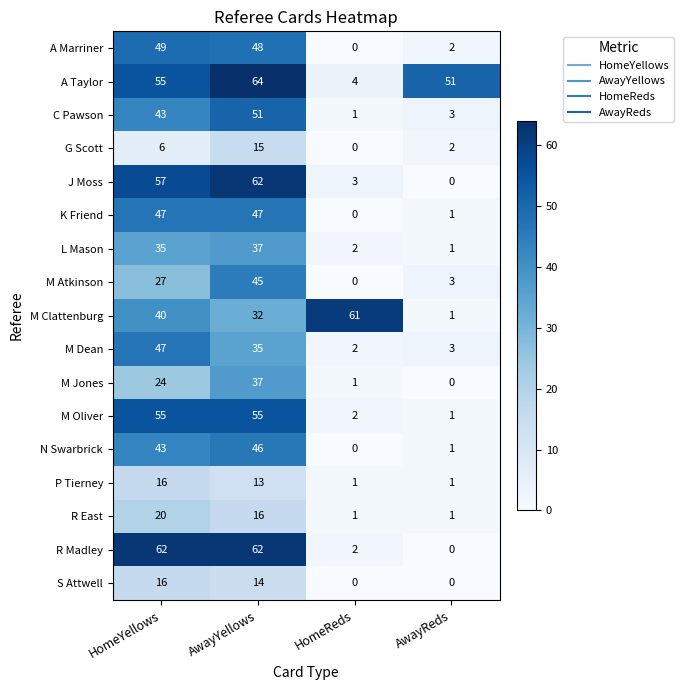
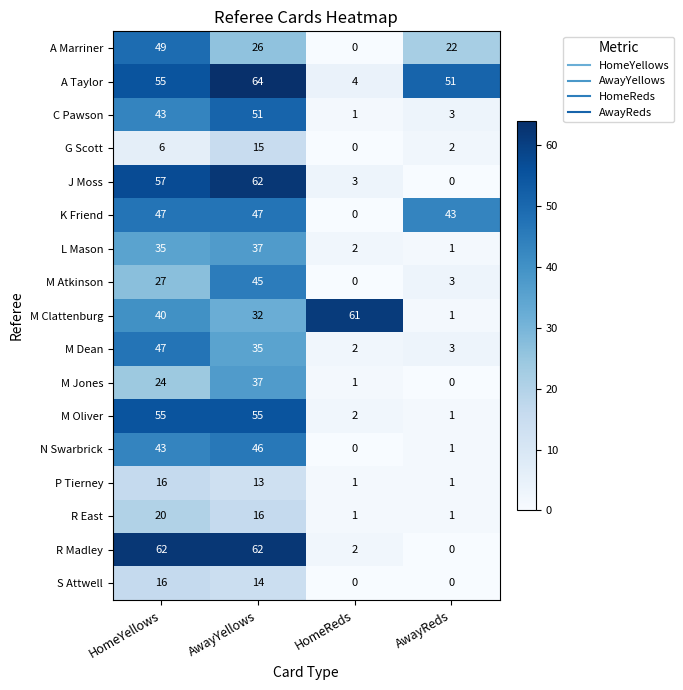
  {
    "A Marriner": {
      "HomeYellows": 49,
-     "AwayYellows": 48,
+     "AwayYellows": 26,
      "HomeReds": 0,
-     "AwayReds": 2
+     "AwayReds": 22
    },
    "A Taylor": {
      "HomeYellows": 55,
      "AwayYellows": 64,
      "HomeReds": 4,
      "AwayReds": 51
    },
    "C Pawson": {
      "HomeYellows": 43,
      "AwayYellows": 51,
      "HomeReds": 1,
      "AwayReds": 3
    },
    "G Scott": {
      "HomeYellows": 6,
      "AwayYellows": 15,
      "HomeReds": 0,
      "AwayReds": 2
    },
    "J Moss": {
      "HomeYellows": 57,
      "AwayYellows": 62,
      "HomeReds": 3,
      "AwayReds": 0
    },
    "K Friend": {
      "HomeYellows": 47,
      "AwayYellows": 47,
      "HomeReds": 0,
-     "AwayReds": 1
+     "AwayReds": 43
    },
    "L Mason": {
      "HomeYellows": 35,
      "AwayYellows": 37,
      "HomeReds": 2,
      "AwayReds": 1
    },
    "M Atkinson": {
      "HomeYellows": 27,
      "AwayYellows": 45,
      "HomeReds": 0,
      "AwayReds": 3
    },
    "M Clattenburg": {
      "HomeYellows": 40,
      "AwayYellows": 32,
      "HomeReds": 61,
      "AwayReds": 1
    },
    "M Dean": {
      "HomeYellows": 47,
      "AwayYellows": 35,
      "HomeReds": 2,
      "AwayReds": 3
    },
    "M Jones": {
      "HomeYellows": 24,
      "AwayYellows": 37,
      "HomeReds": 1,
      "AwayReds": 0
    },
    "M Oliver": {
      "HomeYellows": 55,
      "AwayYellows": 55,
      "HomeReds": 2,
      "AwayReds": 1
    },
    "N Swarbrick": {
      "HomeYellows": 43,
      "AwayYellows": 46,
      "HomeReds": 0,
      "AwayReds": 1
    },
    "P Tierney": {
      "HomeYellows": 16,
      "AwayYellows": 13,
      "HomeReds": 1,
      "AwayReds": 1
    },
    "R East": {
      "HomeYellows": 20,
      "AwayYellows": 16,
      "HomeReds": 1,
      "AwayReds": 1
    },
    "R Madley": {
      "HomeYellows": 62,
      "AwayYellows": 62,
      "HomeReds": 2,
      "AwayReds": 0
    },
    "S Attwell": {
      "HomeYellows": 16,
      "AwayYellows": 14,
      "HomeReds": 0,
      "AwayReds": 0
    }
  }
